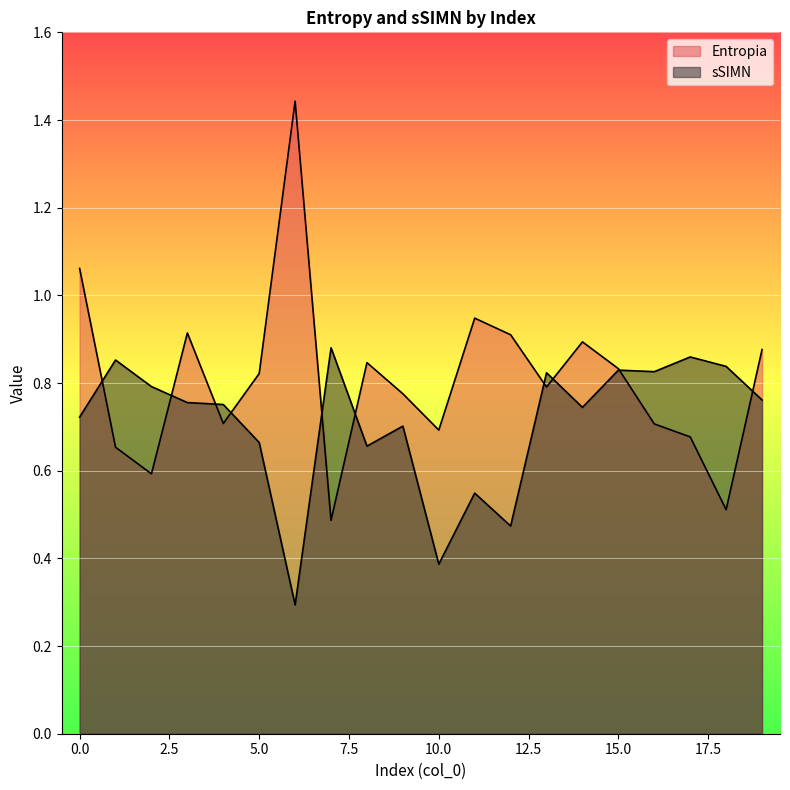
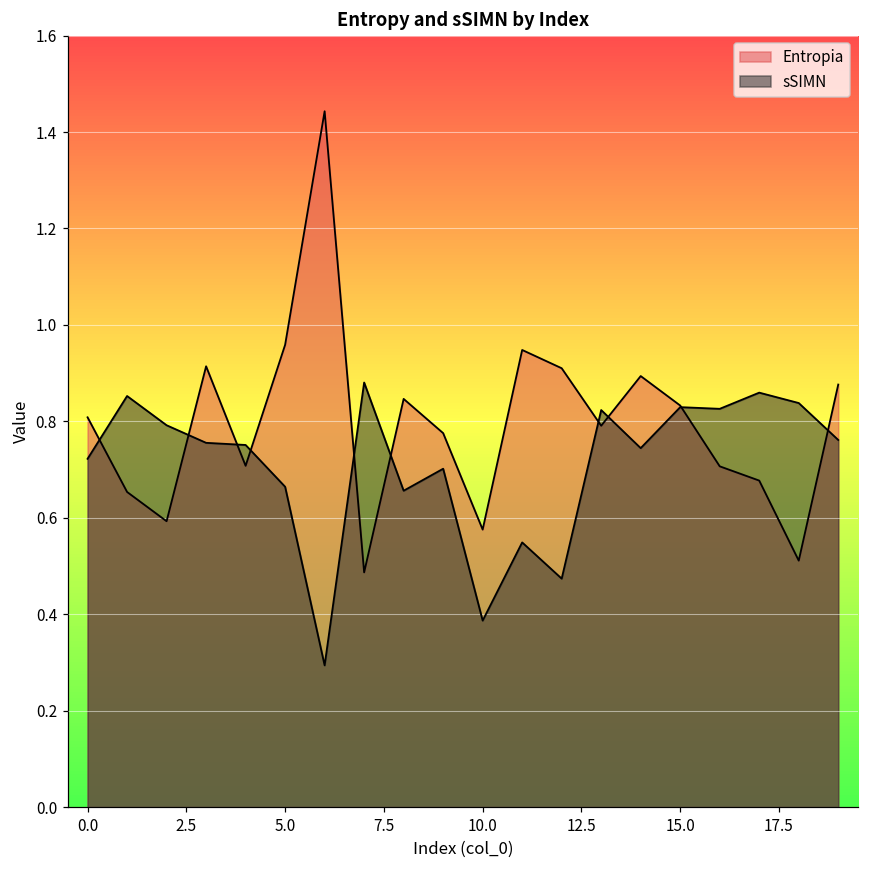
  {
    "Entropia": {
-     "0.0": 1.06,
-     "5.0": 0.82,
-     "10.0": 0.69
+     "0.0": 0.81,
+     "5.0": 0.96,
+     "10.0": 0.58
    },
    "sSIMN": {
      "0.0": 0.72,
      "5.0": 0.66,
      "10.0": 0.39
    }
  }
